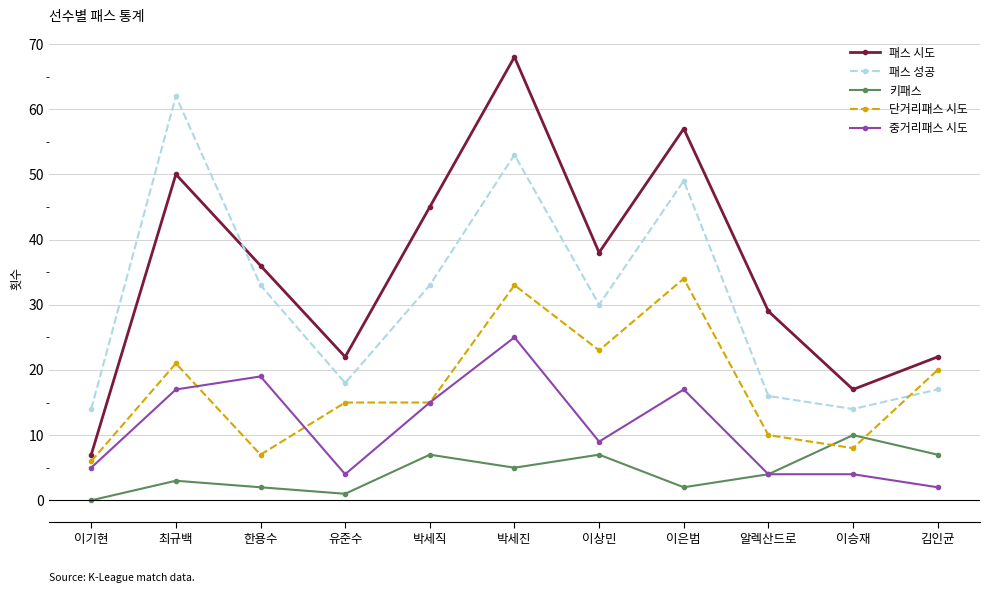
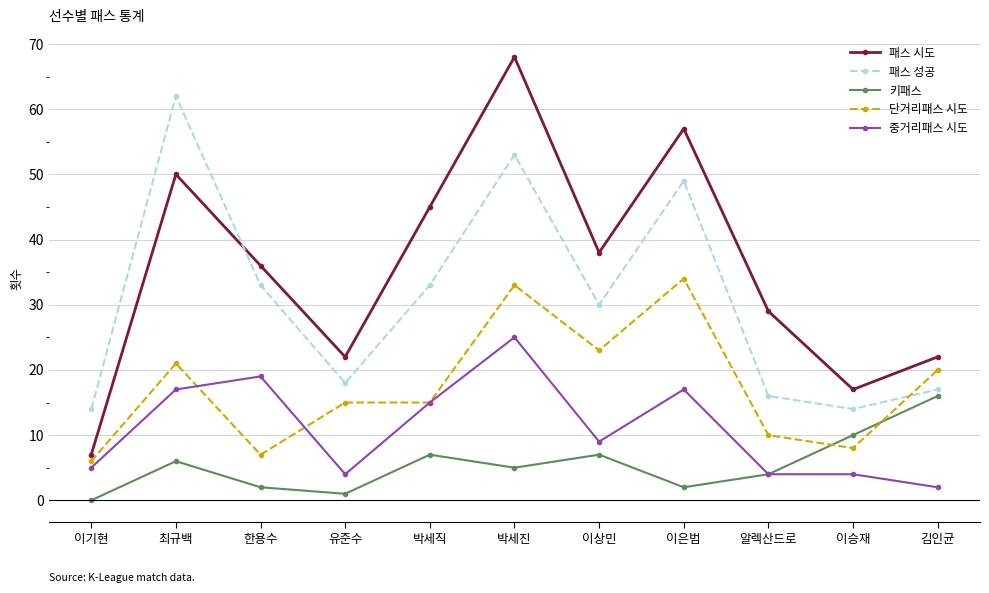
  {
    "패스 시도": {
      "이기현": 7,
      "최규백": 50,
      "한용수": 36,
      "유준수": 22,
      "박세직": 45,
      "박세진": 68,
      "이상민": 38,
      "이은범": 57,
      "알렉산드로": 29,
      "이승재": 17,
      "김인균": 22
    },
    "패스 성공": {
      "이기현": 14,
      "최규백": 62,
      "한용수": 33,
      "유준수": 18,
      "박세직": 33,
      "박세진": 53,
      "이상민": 30,
      "이은범": 49,
      "알렉산드로": 16,
      "이승재": 14,
      "김인균": 17
    },
    "키패스": {
      "이기현": 0,
-     "최규백": 3,
+     "최규백": 6,
      "한용수": 2,
      "유준수": 1,
      "박세직": 7,
      "박세진": 5,
      "이상민": 7,
      "이은범": 2,
      "이승재": 10,
-     "김인균": 7
+     "김인균": 16
    },
    "단거리패스 시도": {
      "이기현": 6,
      "최규백": 21,
      "한용수": 7,
      "유준수": 15,
      "박세진": 33,
      "이상민": 23,
      "이은범": 34,
      "알렉산드로": 10,
      "이승재": 8,
      "김인균": 20
    },
    "중거리패스 시도": {
      "이기현": 5,
      "최규백": 17,
      "한용수": 19,
      "유준수": 4,
      "박세진": 25,
      "이상민": 9,
      "이은범": 17,
      "이승재": 4,
      "김인균": 2
    }
  }
